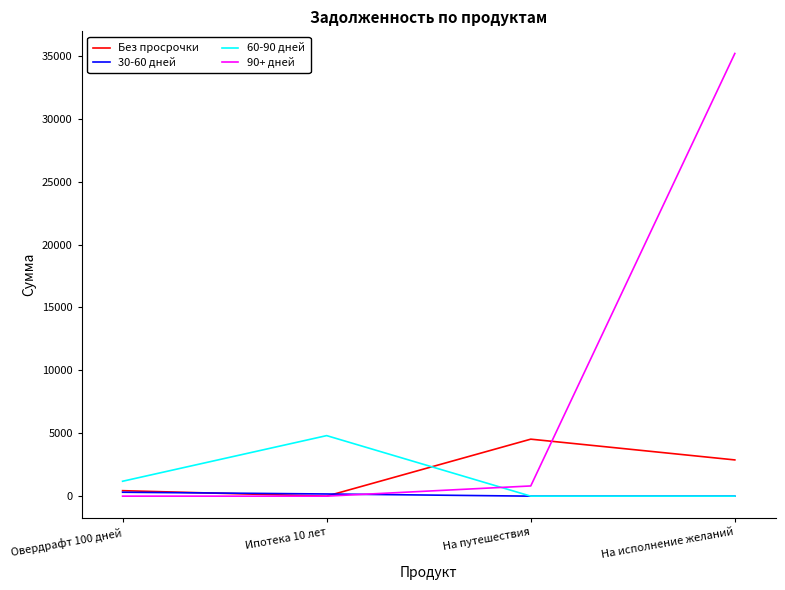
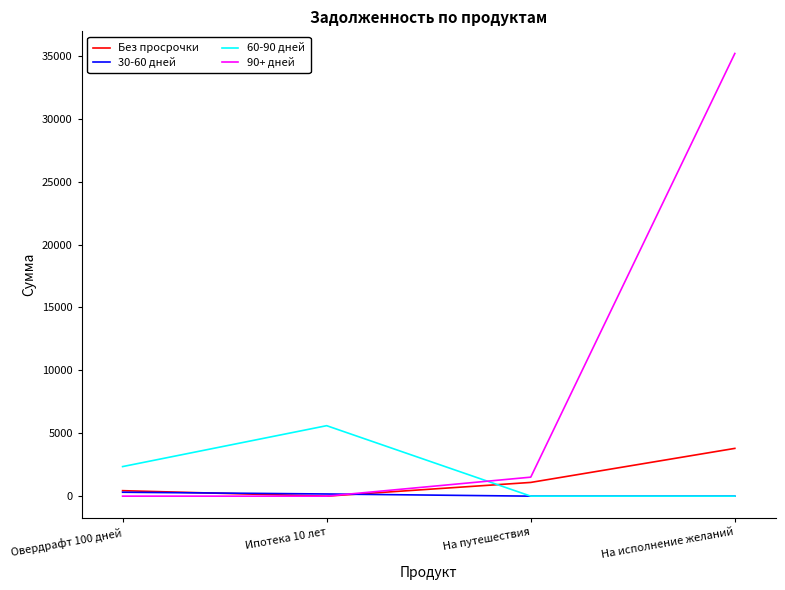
  {
    "Без просрочки": {
-     "На путешествия": 4500,
-     "На исполнение желаний": 2900
+     "На путешествия": 1100,
+     "На исполнение желаний": 3800
    },
    "60-90 дней": {
-     "Овердрафт 100 дней": 1200,
-     "Ипотека 10 лет": 4800
+     "Овердрафт 100 дней": 2300,
+     "Ипотека 10 лет": 5600
    },
    "90+ дней": {
      "Овердрафт 100 дней": 0,
-     "На путешествия": 800,
+     "На путешествия": 1500,
      "На исполнение желаний": 35200
    }
  }
